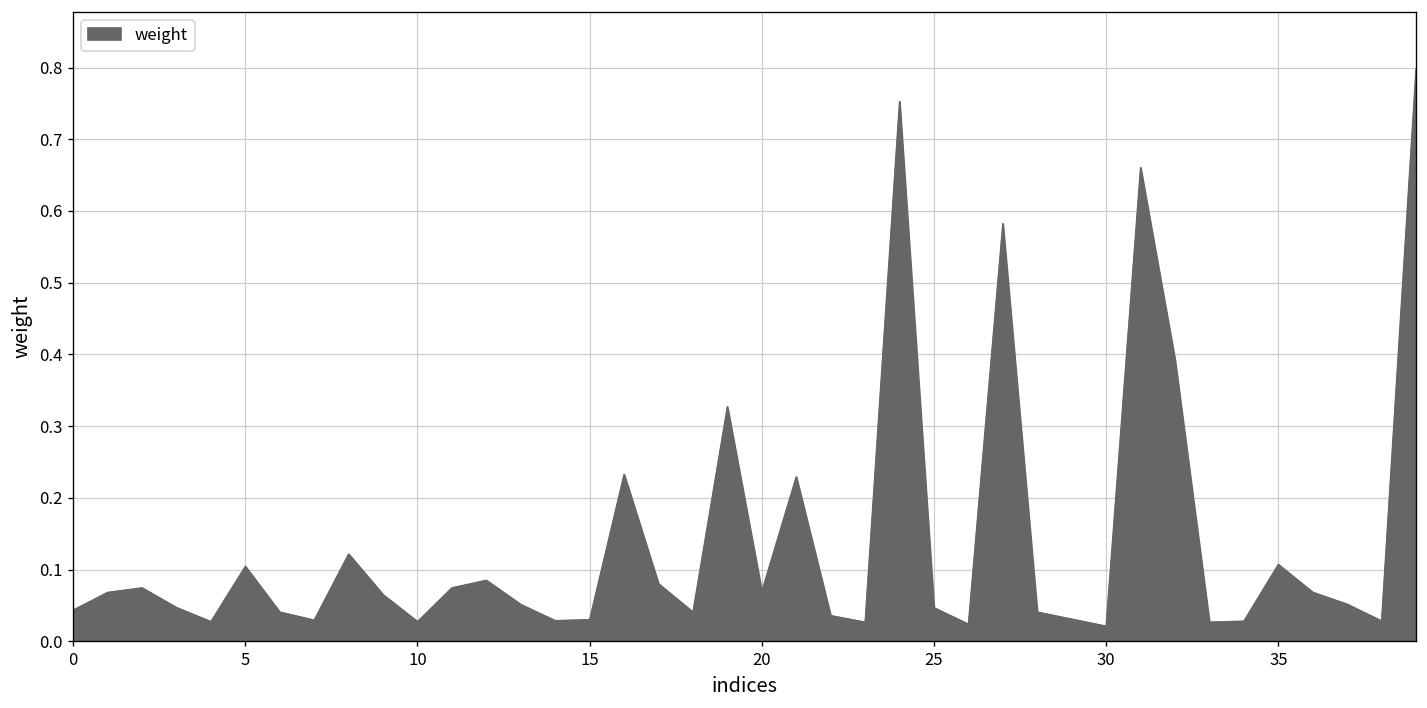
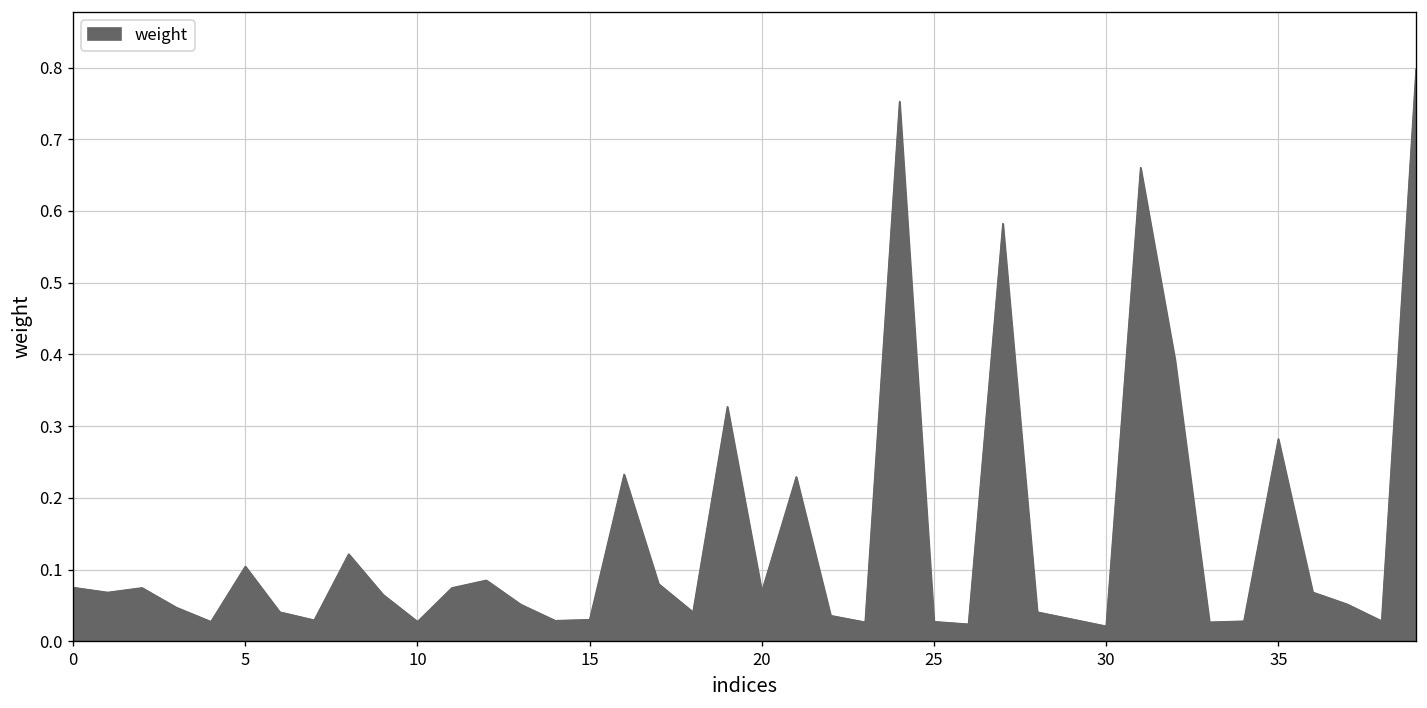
  {
-   "0": 0.04,
+   "0": 0.08,
    "5": 0.10,
    "10": 0.03,
    "15": 0.03,
    "20": 0.07,
-   "25": 0.05,
+   "25": 0.03,
    "30": 0.02,
-   "35": 0.11
+   "35": 0.28
  }
